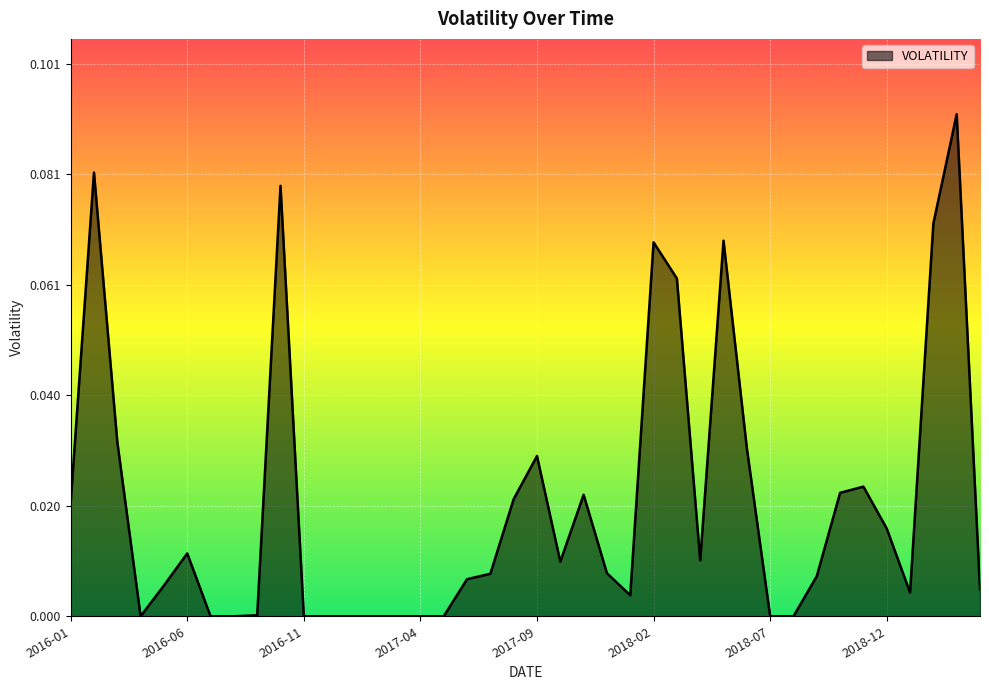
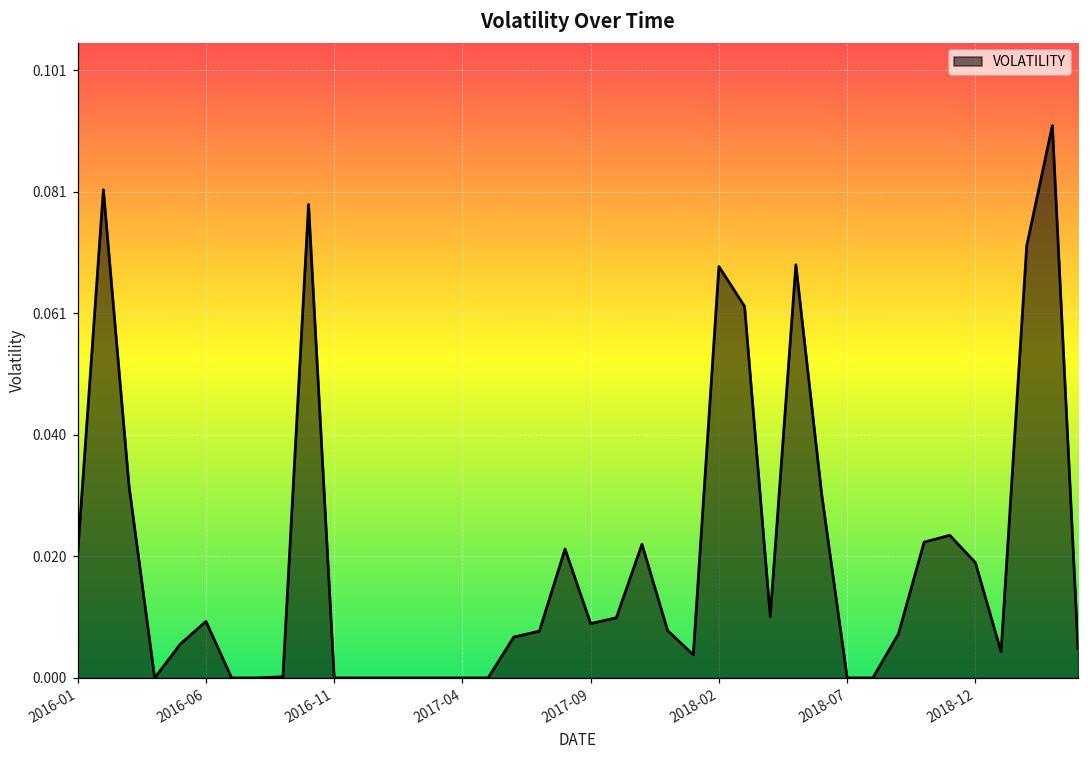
  {
    "2016-01": 0.021,
-   "2016-06": 0.011,
+   "2016-06": 0.009,
    "2016-11": 0.000,
    "2017-04": 0.000,
-   "2017-09": 0.029,
+   "2017-09": 0.009,
    "2018-02": 0.068,
    "2018-07": 0.000,
-   "2018-12": 0.016
+   "2018-12": 0.019
  }
